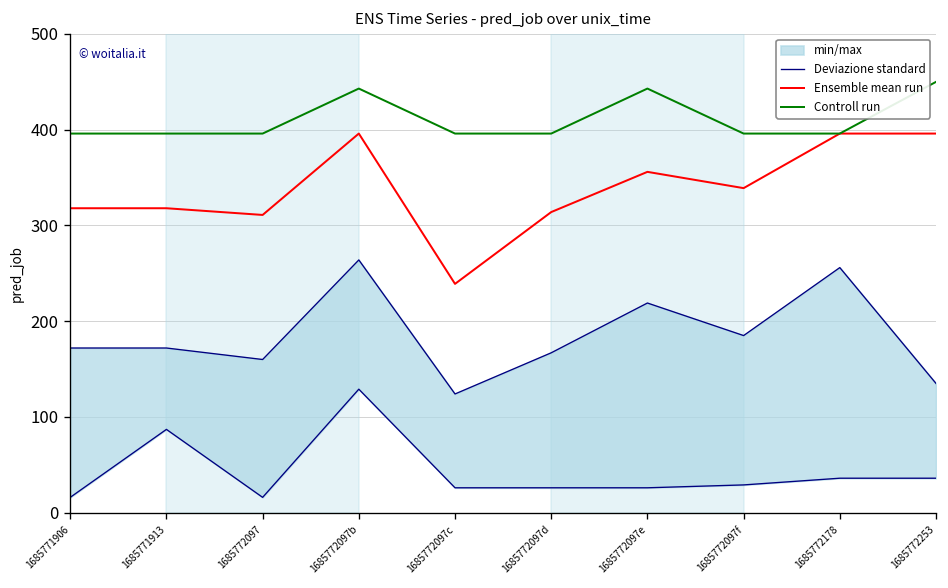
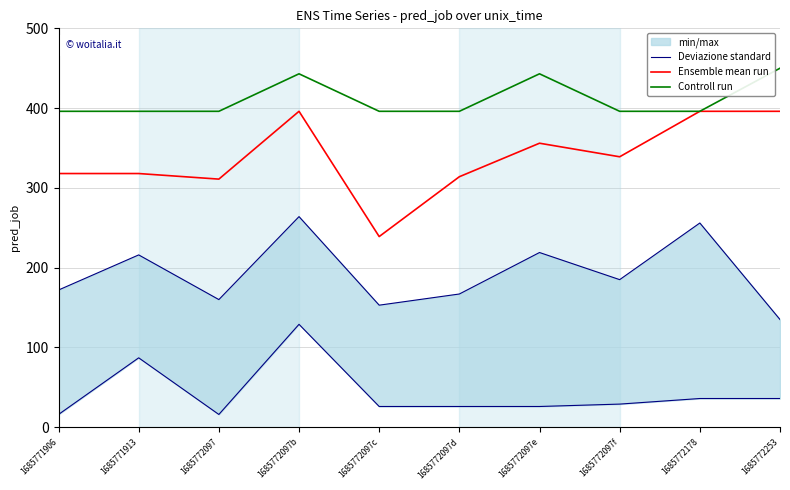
  {
    "Deviazione standard": {
      "1685771906": 20,
      "1685771913": 90,
      "1685772097": 20,
      "1685772097b": 130,
      "1685772097c": 30,
      "1685772097d": 30,
      "1685772097e": 30,
      "1685772097f": 30,
      "1685772178": 40,
      "1685772253": 40
    },
    "min/max": {
      "1685771906": 170,
-     "1685771913": 170,
+     "1685771913": 220,
      "1685772097": 160,
      "1685772097b": 260,
-     "1685772097c": 120,
+     "1685772097c": 150,
      "1685772097d": 170,
      "1685772097e": 220,
      "1685772097f": 190,
      "1685772178": 260,
      "1685772253": 140
    },
    "Ensemble mean run": {
      "1685771906": 320,
      "1685771913": 320,
      "1685772097": 310,
      "1685772097b": 400,
      "1685772097c": 240,
      "1685772097d": 310,
      "1685772097e": 360,
      "1685772097f": 340,
      "1685772253": 400
    },
    "Controll run": {
      "1685771906": 400,
      "1685771913": 400,
      "1685772097": 400,
      "1685772097b": 440,
      "1685772097c": 400,
      "1685772097d": 400,
      "1685772097e": 440,
      "1685772097f": 400,
      "1685772253": 450
    }
  }
